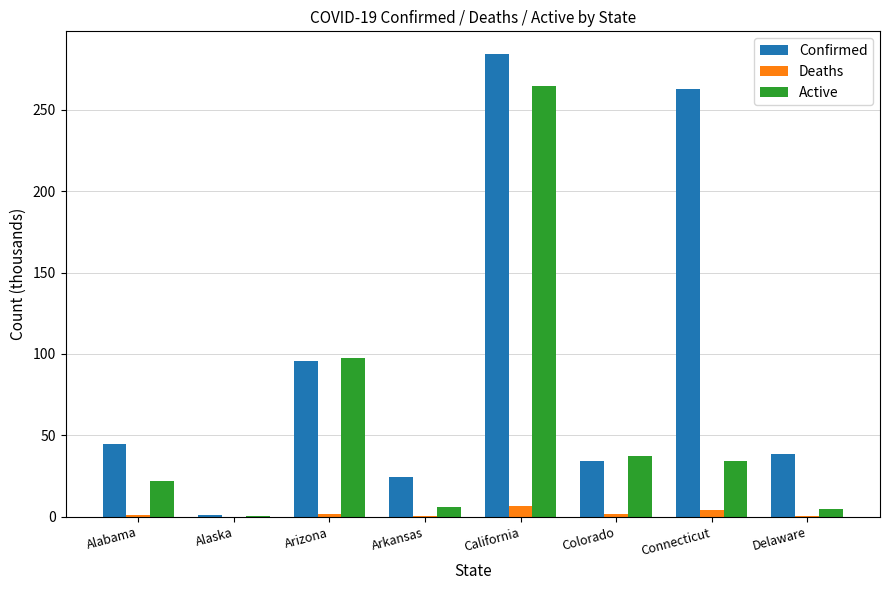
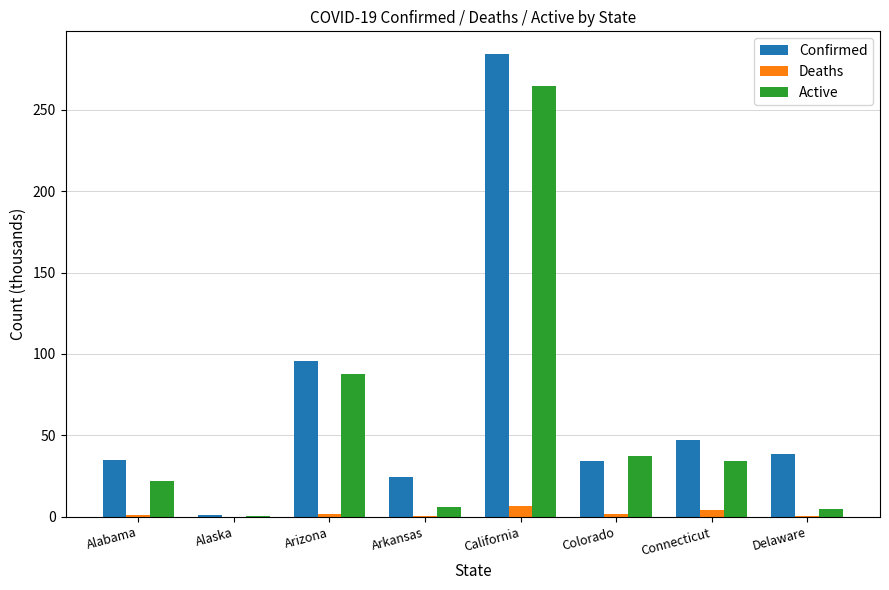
  {
    "Confirmed": {
-     "Alabama": 45,
+     "Alabama": 35,
      "Arizona": 96,
      "Arkansas": 24,
      "California": 284,
      "Colorado": 34,
-     "Connecticut": 263,
+     "Connecticut": 47,
      "Delaware": 39
    },
    "Deaths": {
      "Arizona": 2,
      "California": 6,
      "Colorado": 2,
      "Connecticut": 4
    },
    "Active": {
      "Alabama": 22,
-     "Arizona": 98,
+     "Arizona": 88,
      "Arkansas": 6,
      "California": 265,
      "Colorado": 37,
      "Connecticut": 34,
      "Delaware": 5
    }
  }
